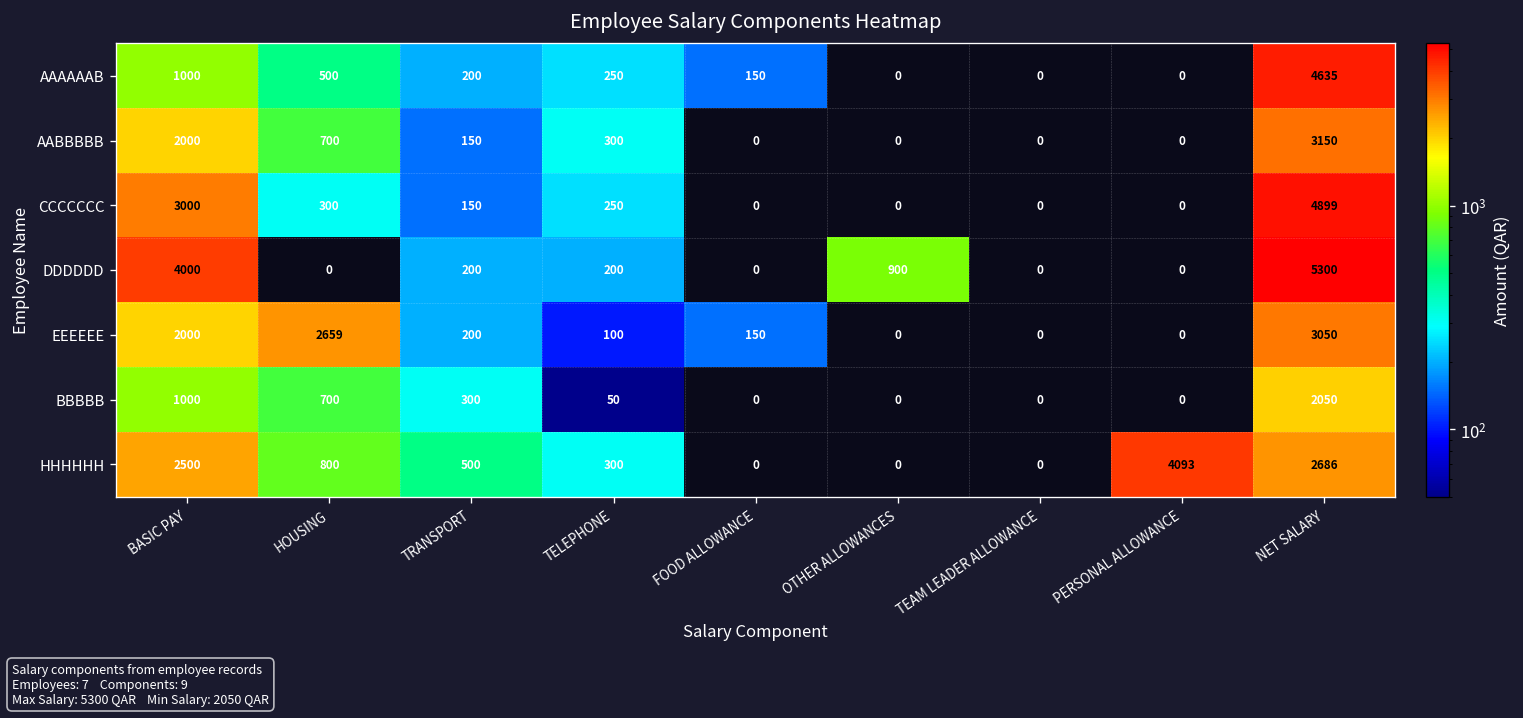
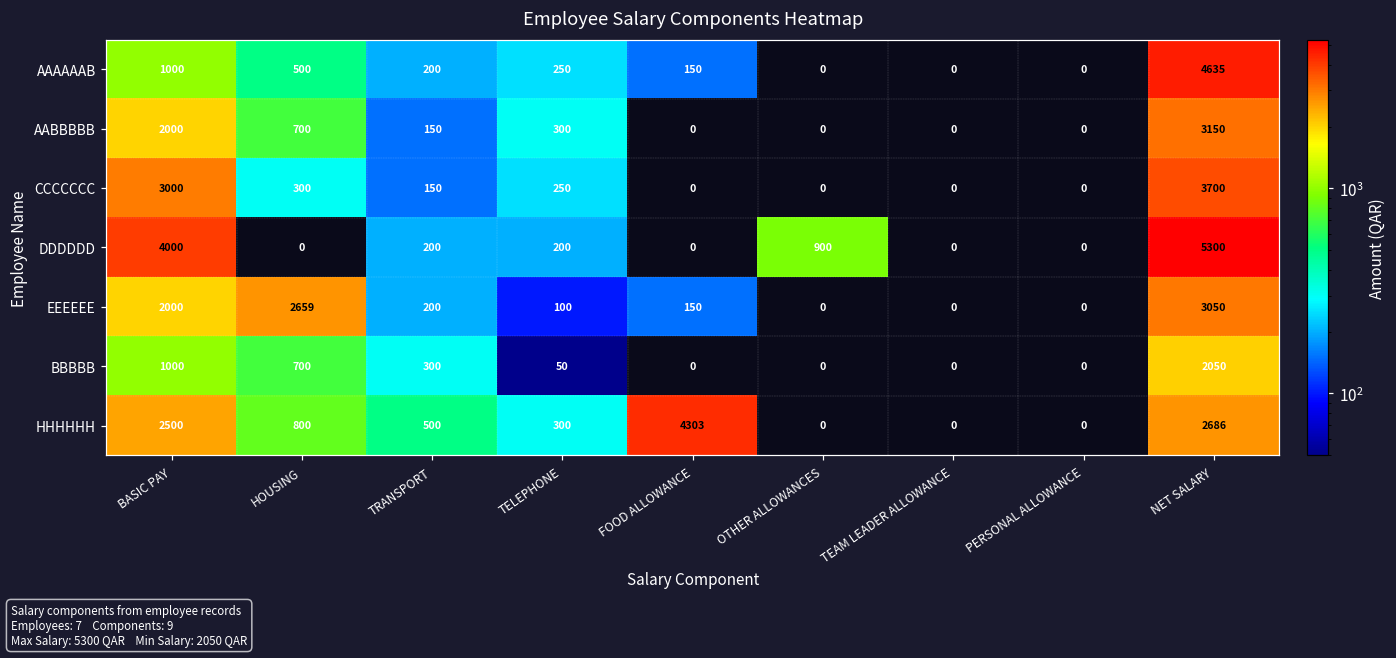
  {
    "AAAAAAB": {
      "BASIC PAY": 1000,
      "HOUSING": 500,
      "TRANSPORT": 200,
      "TELEPHONE": 250,
      "FOOD ALLOWANCE": 150,
      "OTHER ALLOWANCES": 0,
      "TEAM LEADER ALLOWANCE": 0,
      "PERSONAL ALLOWANCE": 0,
      "NET SALARY": 4635
    },
    "AABBBBB": {
      "BASIC PAY": 2000,
      "HOUSING": 700,
      "TRANSPORT": 150,
      "TELEPHONE": 300,
      "FOOD ALLOWANCE": 0,
      "OTHER ALLOWANCES": 0,
      "TEAM LEADER ALLOWANCE": 0,
      "PERSONAL ALLOWANCE": 0,
      "NET SALARY": 3150
    },
    "CCCCCCC": {
      "BASIC PAY": 3000,
      "HOUSING": 300,
      "TRANSPORT": 150,
      "TELEPHONE": 250,
      "FOOD ALLOWANCE": 0,
      "OTHER ALLOWANCES": 0,
      "TEAM LEADER ALLOWANCE": 0,
      "PERSONAL ALLOWANCE": 0,
-     "NET SALARY": 4899
+     "NET SALARY": 3700
    },
    "DDDDDD": {
      "BASIC PAY": 4000,
      "HOUSING": 0,
      "TRANSPORT": 200,
      "TELEPHONE": 200,
      "FOOD ALLOWANCE": 0,
      "OTHER ALLOWANCES": 900,
      "TEAM LEADER ALLOWANCE": 0,
      "PERSONAL ALLOWANCE": 0,
      "NET SALARY": 5300
    },
    "EEEEEE": {
      "BASIC PAY": 2000,
      "HOUSING": 2659,
      "TRANSPORT": 200,
      "TELEPHONE": 100,
      "FOOD ALLOWANCE": 150,
      "OTHER ALLOWANCES": 0,
      "TEAM LEADER ALLOWANCE": 0,
      "PERSONAL ALLOWANCE": 0,
      "NET SALARY": 3050
    },
    "BBBBB": {
      "BASIC PAY": 1000,
      "HOUSING": 700,
      "TRANSPORT": 300,
      "TELEPHONE": 50,
      "FOOD ALLOWANCE": 0,
      "OTHER ALLOWANCES": 0,
      "TEAM LEADER ALLOWANCE": 0,
      "PERSONAL ALLOWANCE": 0,
      "NET SALARY": 2050
    },
    "HHHHHH": {
      "BASIC PAY": 2500,
      "HOUSING": 800,
      "TRANSPORT": 500,
      "TELEPHONE": 300,
-     "FOOD ALLOWANCE": 0,
+     "FOOD ALLOWANCE": 4303,
      "OTHER ALLOWANCES": 0,
      "TEAM LEADER ALLOWANCE": 0,
-     "PERSONAL ALLOWANCE": 4093,
+     "PERSONAL ALLOWANCE": 0,
      "NET SALARY": 2686
    }
  }
